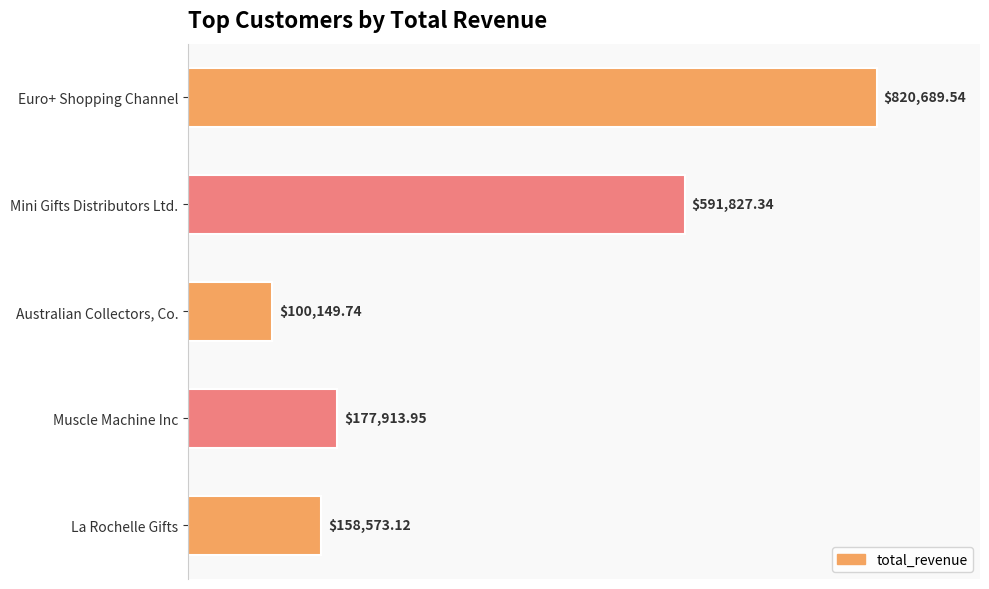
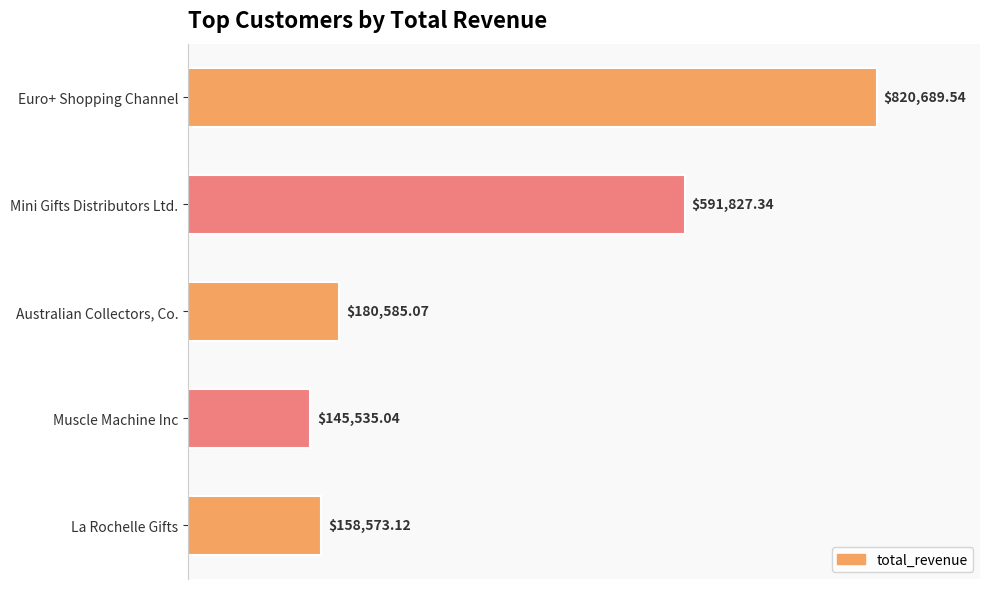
  {
    "Euro+ Shopping Channel": "$820,689.54",
    "Mini Gifts Distributors Ltd.": "$591,827.34",
-   "Australian Collectors, Co.": "$100,149.74",
-   "Muscle Machine Inc": "$177,913.95",
+   "Australian Collectors, Co.": "$180,585.07",
+   "Muscle Machine Inc": "$145,535.04",
    "La Rochelle Gifts": "$158,573.12"
  }
